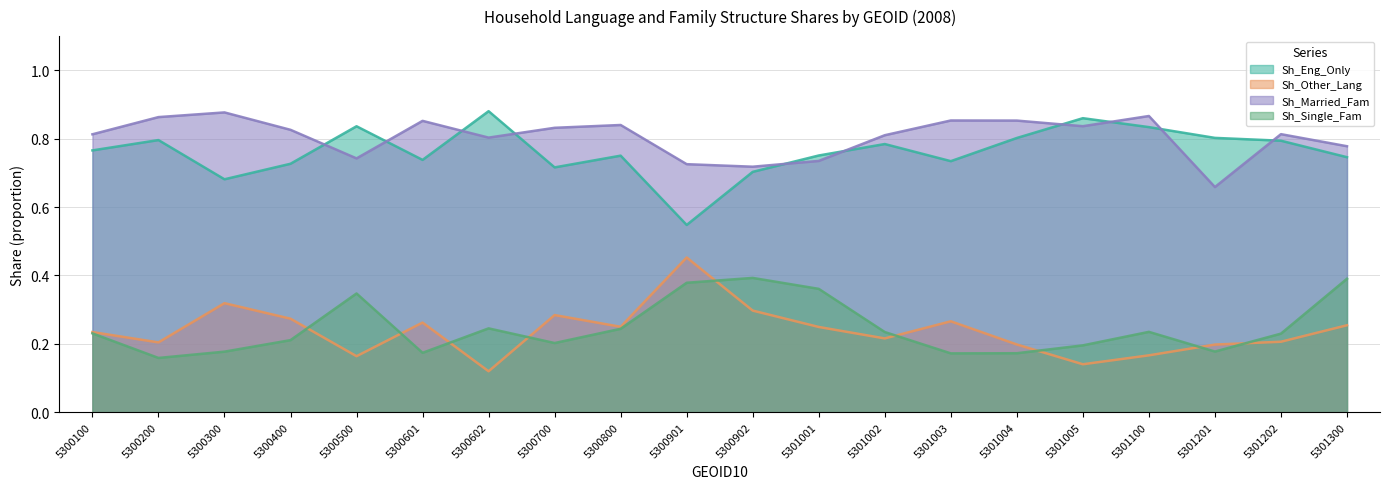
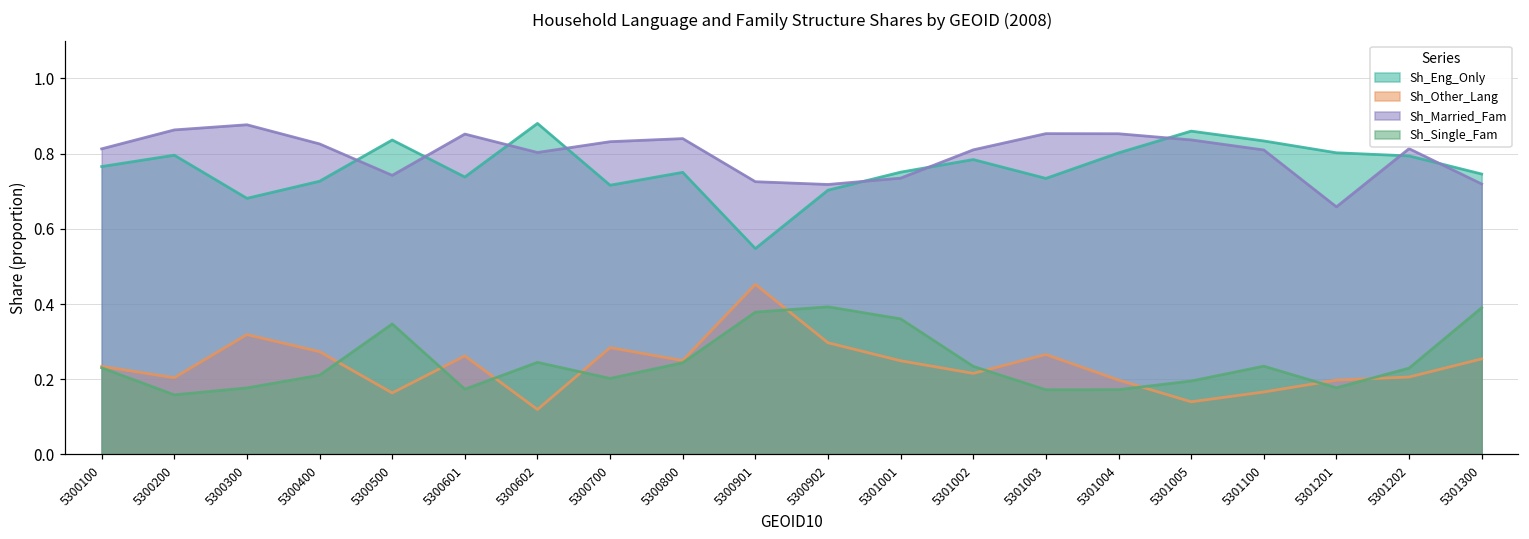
  {
    "Sh_Other_Lang": {
      "5300200": 0.20,
      "5300300": 0.32,
      "5300400": 0.27,
      "5300500": 0.16,
      "5300601": 0.26,
      "5300602": 0.12,
      "5300700": 0.28,
      "5300901": 0.45,
      "5300902": 0.30,
      "5301001": 0.25,
      "5301002": 0.22,
      "5301003": 0.27,
      "5301004": 0.20,
      "5301005": 0.14,
      "5301100": 0.17,
      "5301201": 0.20,
      "5301202": 0.21,
      "5301300": 0.25
    },
    "Sh_Married_Fam": {
      "5300100": 0.81,
      "5300200": 0.86,
      "5300300": 0.88,
      "5300400": 0.83,
      "5300500": 0.74,
      "5300601": 0.85,
      "5300602": 0.80,
      "5300700": 0.83,
      "5300800": 0.84,
      "5300901": 0.73,
      "5300902": 0.72,
      "5301001": 0.73,
      "5301002": 0.81,
      "5301003": 0.85,
      "5301004": 0.85,
      "5301005": 0.84,
-     "5301100": 0.87,
+     "5301100": 0.81,
      "5301201": 0.66,
      "5301202": 0.81,
-     "5301300": 0.78
+     "5301300": 0.72
    }
  }
